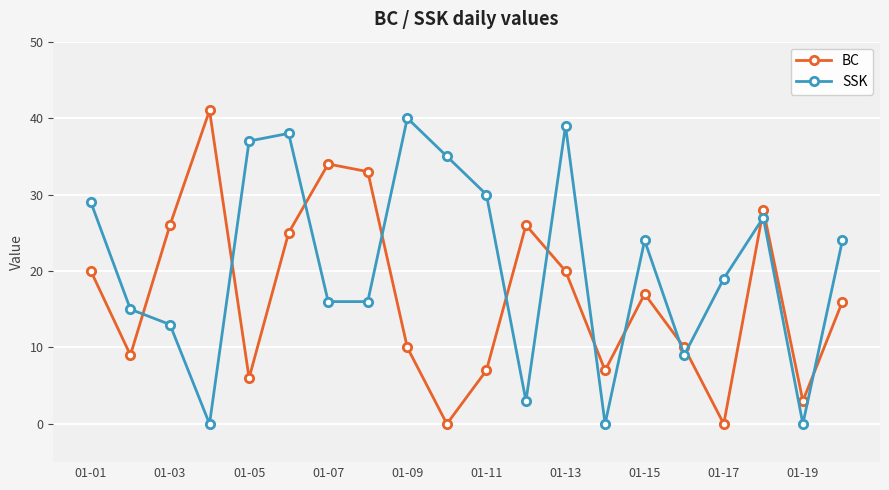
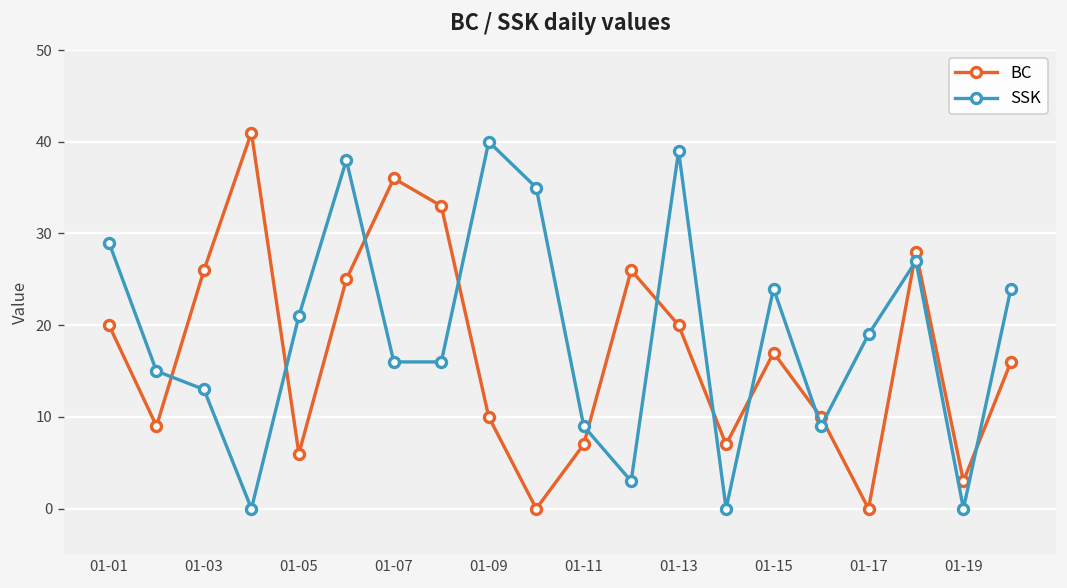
  {
    "BC": {
      "01-01": 20,
      "01-03": 26,
      "01-05": 6,
-     "01-07": 34,
+     "01-07": 36,
      "01-09": 10,
      "01-11": 7,
      "01-13": 20,
      "01-15": 17,
      "01-17": 0,
      "01-19": 3
    },
    "SSK": {
      "01-01": 29,
      "01-03": 13,
-     "01-05": 37,
+     "01-05": 21,
      "01-07": 16,
      "01-09": 40,
-     "01-11": 30,
+     "01-11": 9,
      "01-13": 39,
      "01-15": 24,
      "01-17": 19,
      "01-19": 0
    }
  }
